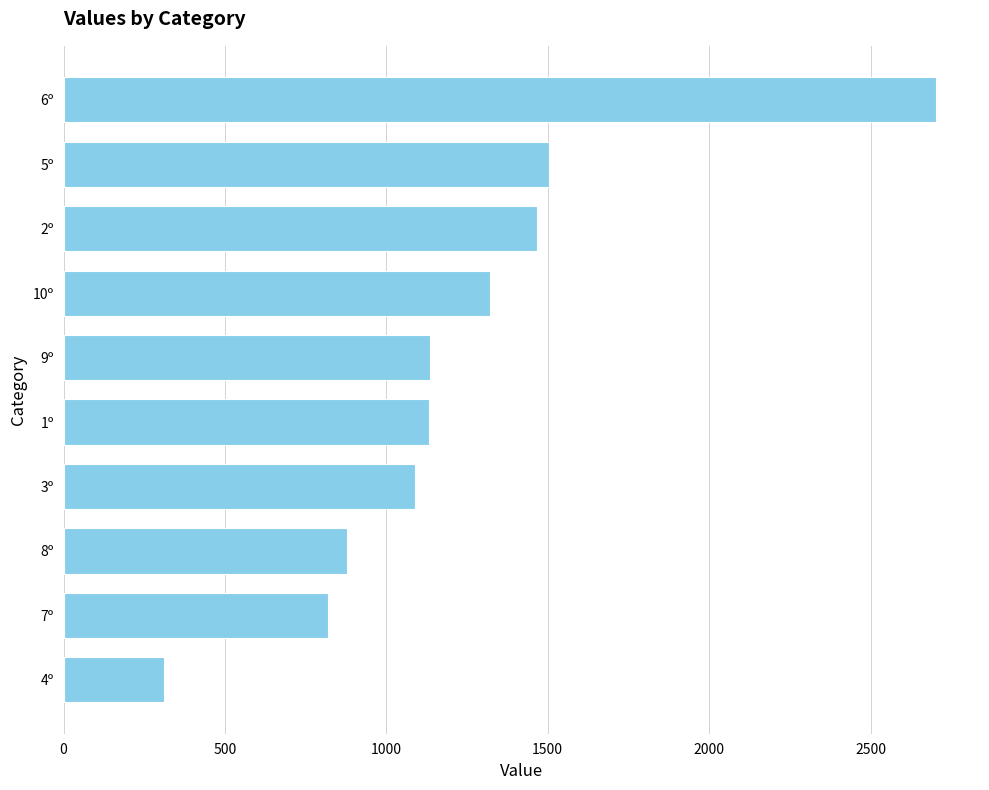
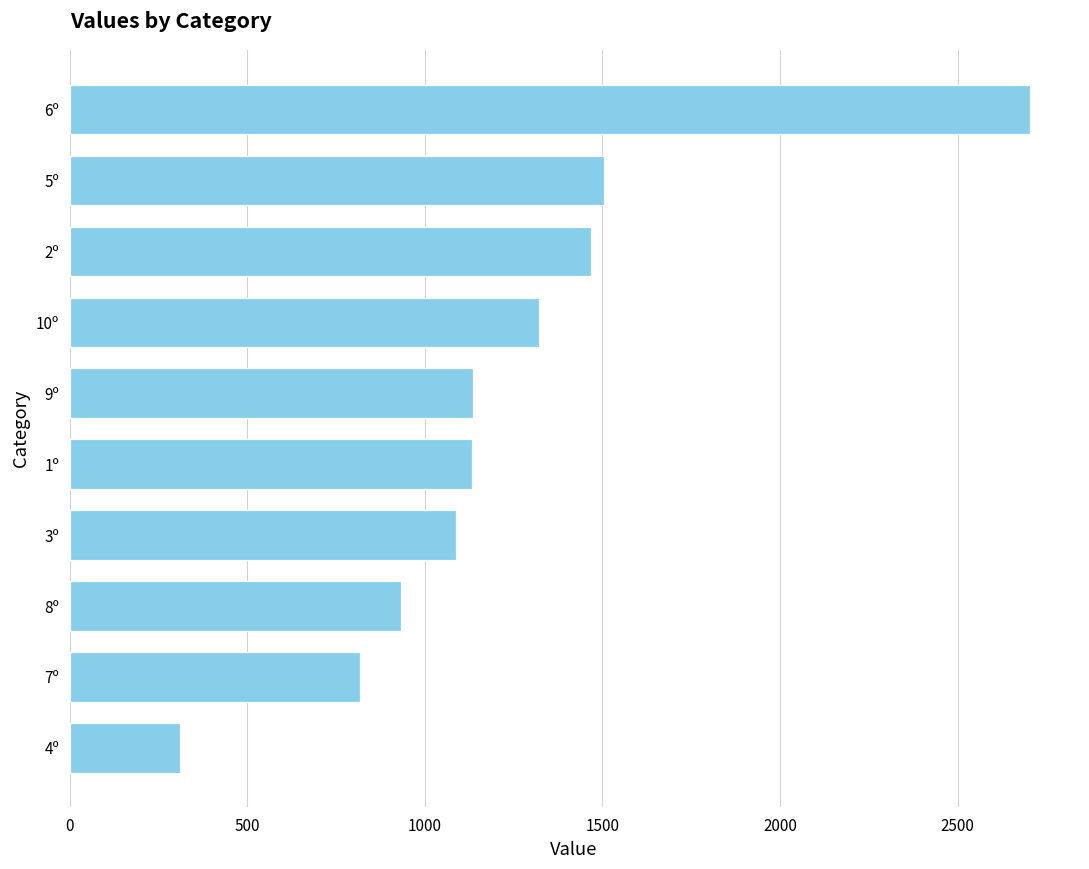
  {
    "6º": 2700,
    "5º": 1500,
    "2º": 1470,
    "10º": 1320,
    "9º": 1140,
    "1º": 1130,
    "3º": 1090,
-   "8º": 880,
+   "8º": 930,
    "7º": 820,
    "4º": 310
  }
